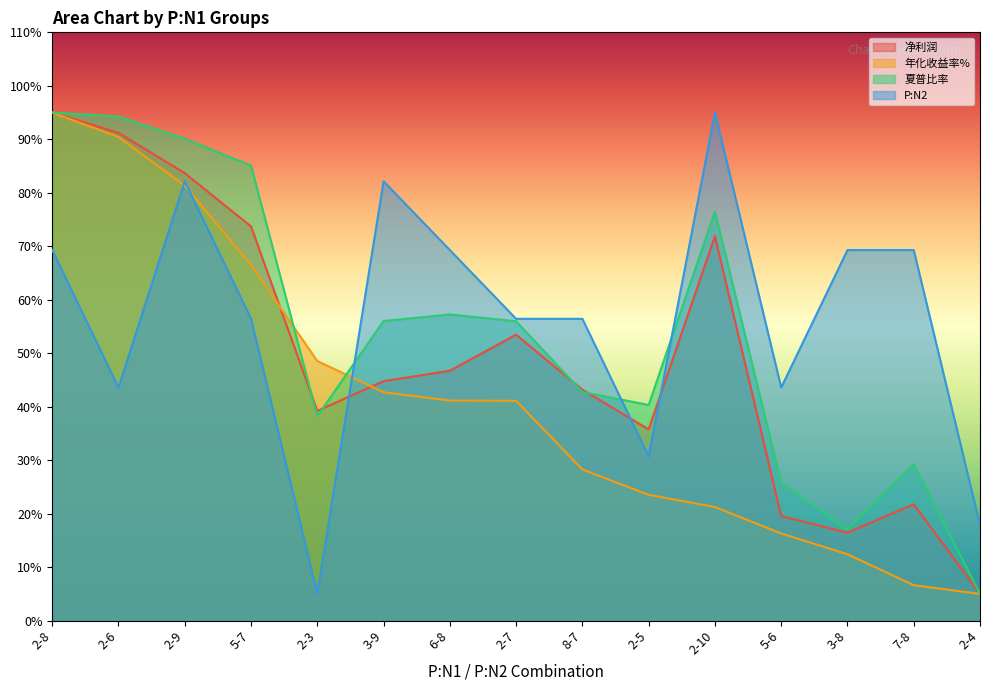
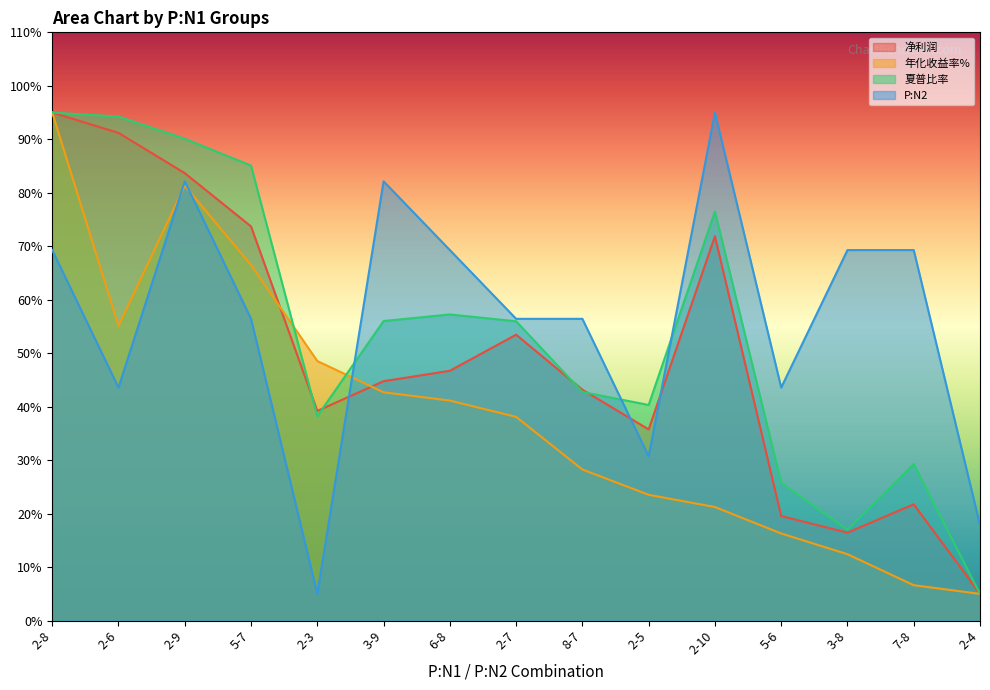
  {
    "净利润": {
      "2-6": "91%",
      "2-9": "84%",
      "5-7": "74%",
      "2-3": "39%",
      "3-9": "45%",
      "6-8": "47%",
      "2-7": "53%",
      "2-5": "36%",
      "2-10": "72%",
      "5-6": "20%",
      "3-8": "16%",
      "7-8": "22%"
    },
    "年化收益率%": {
-     "2-6": "90%",
+     "2-6": "55%",
      "2-9": "81%",
      "5-7": "67%",
      "2-3": "49%",
      "3-9": "43%",
      "6-8": "41%",
-     "2-7": "41%",
+     "2-7": "38%",
      "8-7": "28%",
      "2-5": "24%",
      "2-10": "21%",
      "5-6": "16%",
      "3-8": "12%",
      "7-8": "7%"
    },
    "夏普比率": {
      "2-6": "94%",
      "2-9": "90%",
      "5-7": "85%",
      "2-3": "38%",
      "3-9": "56%",
      "6-8": "57%",
      "2-5": "40%",
      "2-10": "76%",
      "5-6": "26%",
      "3-8": "17%",
      "7-8": "29%"
    },
    "P:N2": {
      "2-8": "69%",
      "2-6": "44%",
      "2-9": "82%",
      "5-7": "56%",
      "2-3": "5%",
      "3-9": "82%",
      "6-8": "69%",
      "8-7": "56%",
      "2-5": "31%",
      "2-10": "95%",
      "5-6": "44%",
      "3-8": "69%",
      "7-8": "69%",
      "2-4": "18%"
    }
  }
